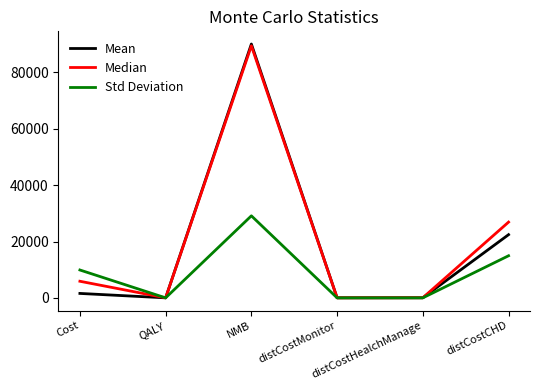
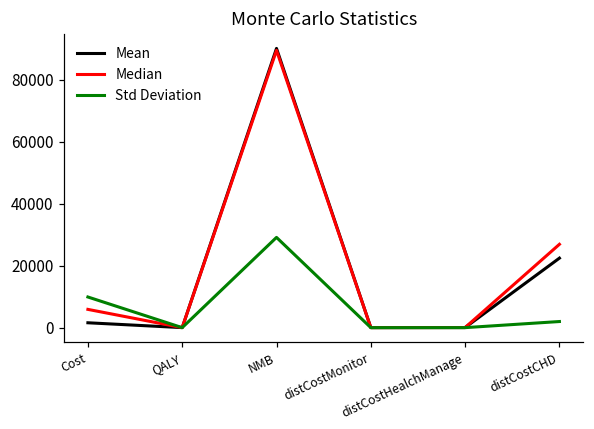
  {
    "Mean": {
      "Cost": 2000,
      "distCostCHD": 22000
    },
    "Median": {
      "Cost": 6000,
      "distCostCHD": 27000
    },
    "Std Deviation": {
      "Cost": 10000,
      "NMB": 29000,
-     "distCostCHD": 15000
+     "distCostCHD": 2000
    }
  }
